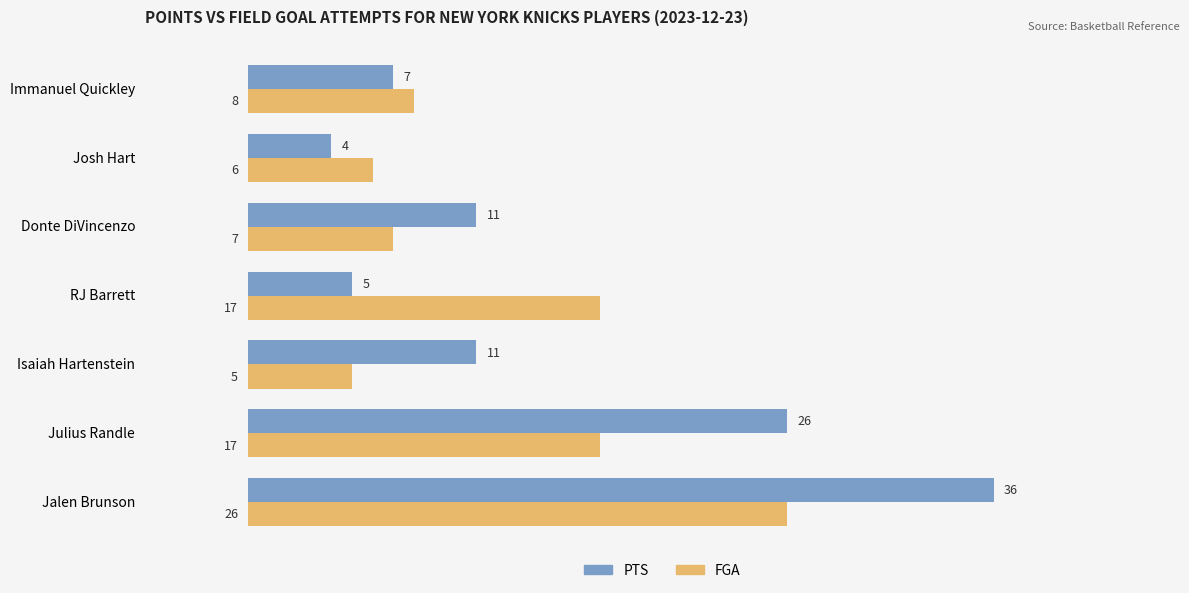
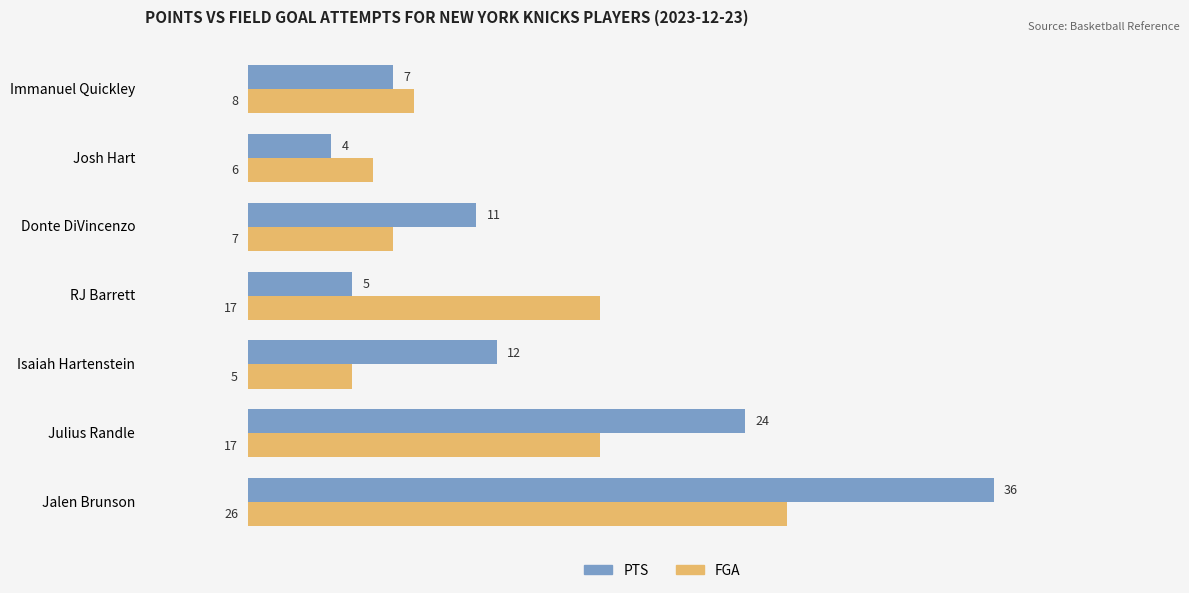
  {
    "PTS": {
      "Immanuel Quickley": 7,
      "Josh Hart": 4,
      "Donte DiVincenzo": 11,
      "RJ Barrett": 5,
-     "Isaiah Hartenstein": 11,
-     "Julius Randle": 26,
+     "Isaiah Hartenstein": 12,
+     "Julius Randle": 24,
      "Jalen Brunson": 36
    }
  }
